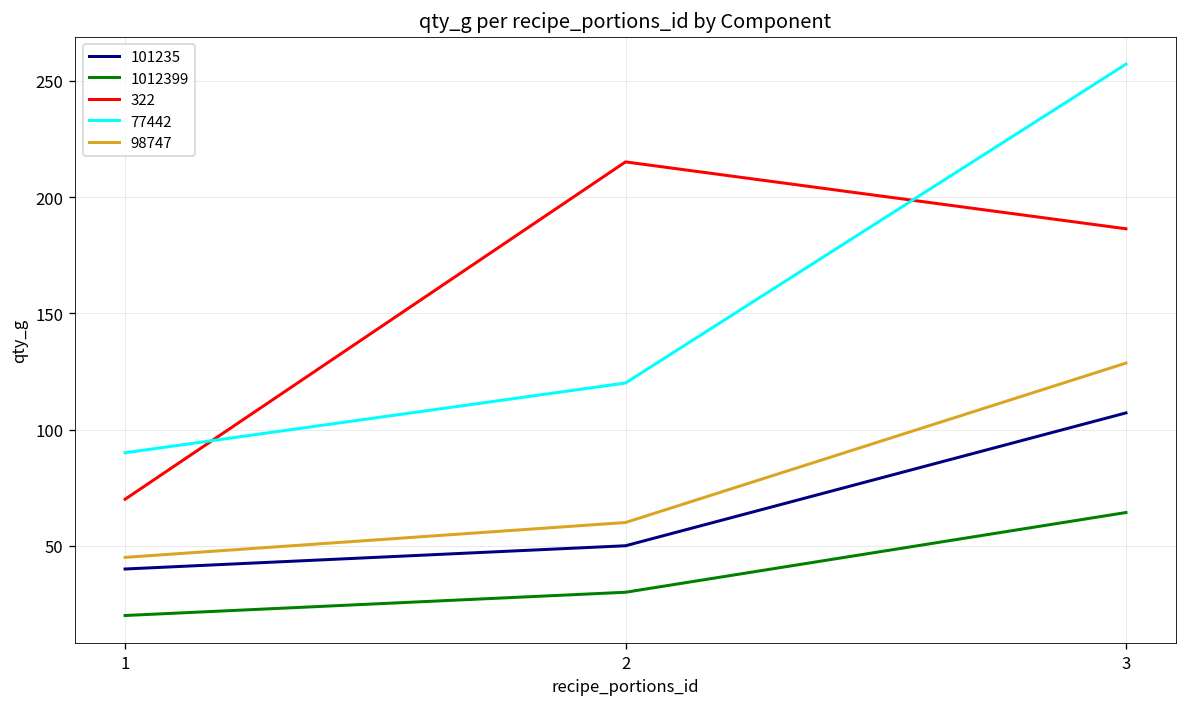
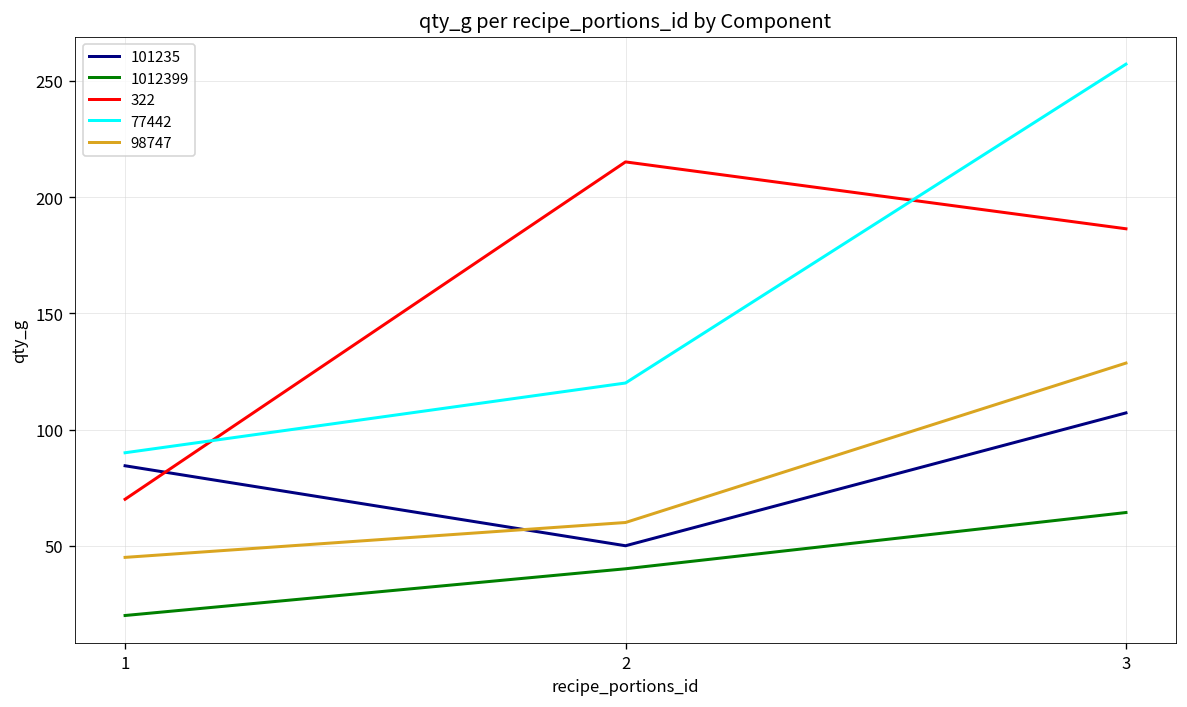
  {
    "101235": {
-     "1": 40,
+     "1": 84,
      "2": 50,
      "3": 107
    },
    "1012399": {
      "1": 20,
-     "2": 30,
+     "2": 40,
      "3": 64
    },
    "322": {
      "1": 70,
      "2": 215,
      "3": 186
    },
    "77442": {
      "1": 90,
      "2": 120,
      "3": 257
    },
    "98747": {
      "1": 45,
      "2": 60,
      "3": 129
    }
  }
